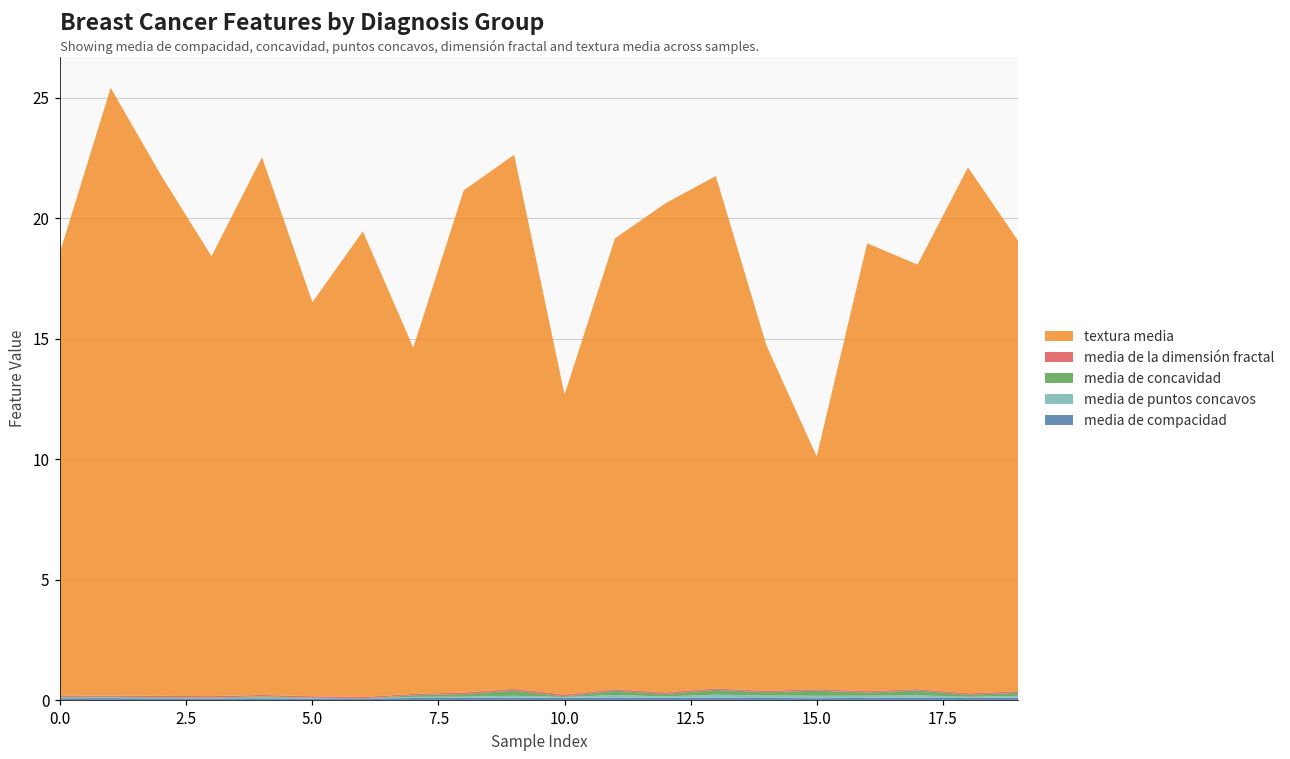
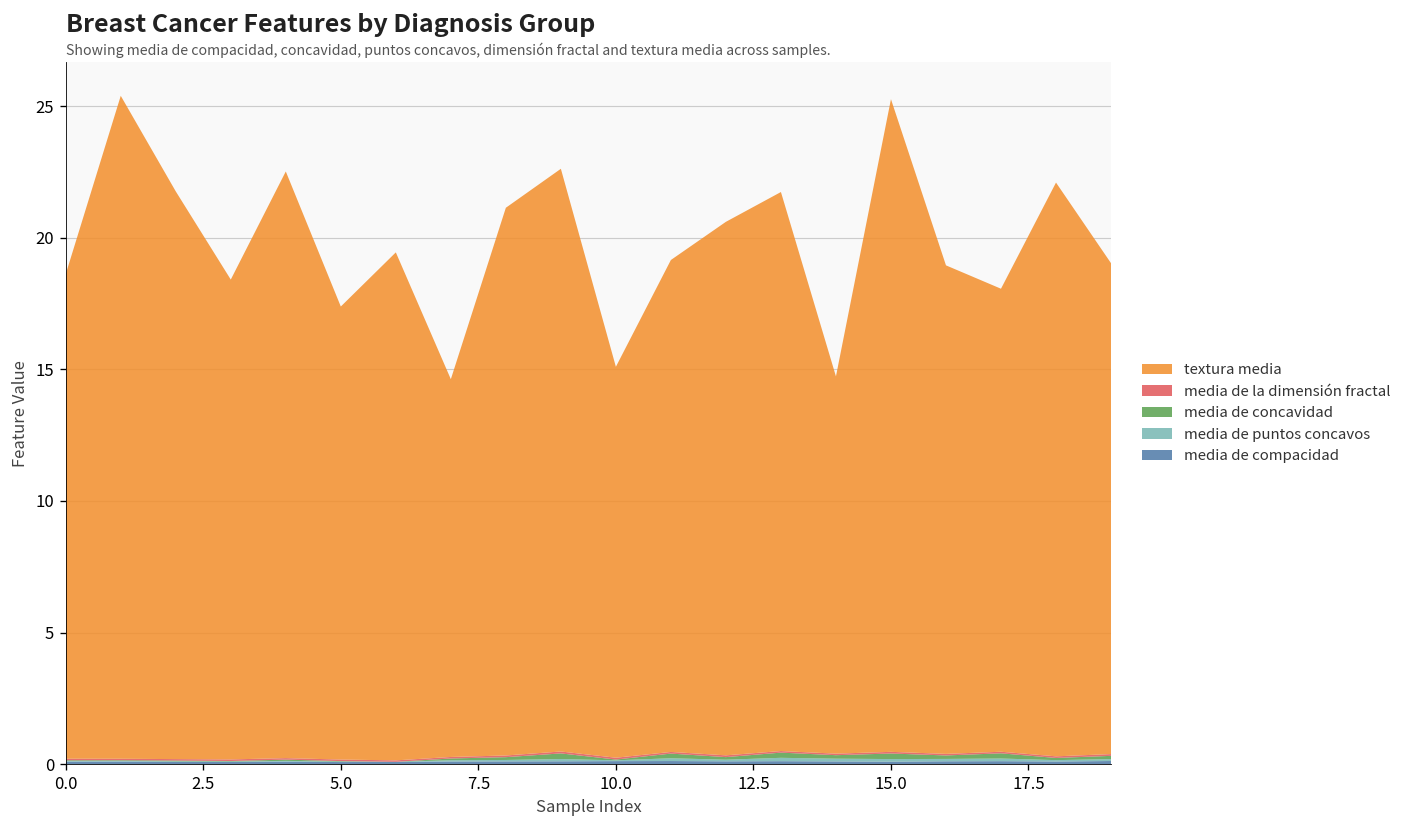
  {
    "textura media": {
      "0.0": 18.4,
-     "5.0": 16.3,
-     "10.0": 12.4,
-     "15.0": 9.7
+     "5.0": 17.2,
+     "10.0": 14.9,
+     "15.0": 24.8
    }
  }
